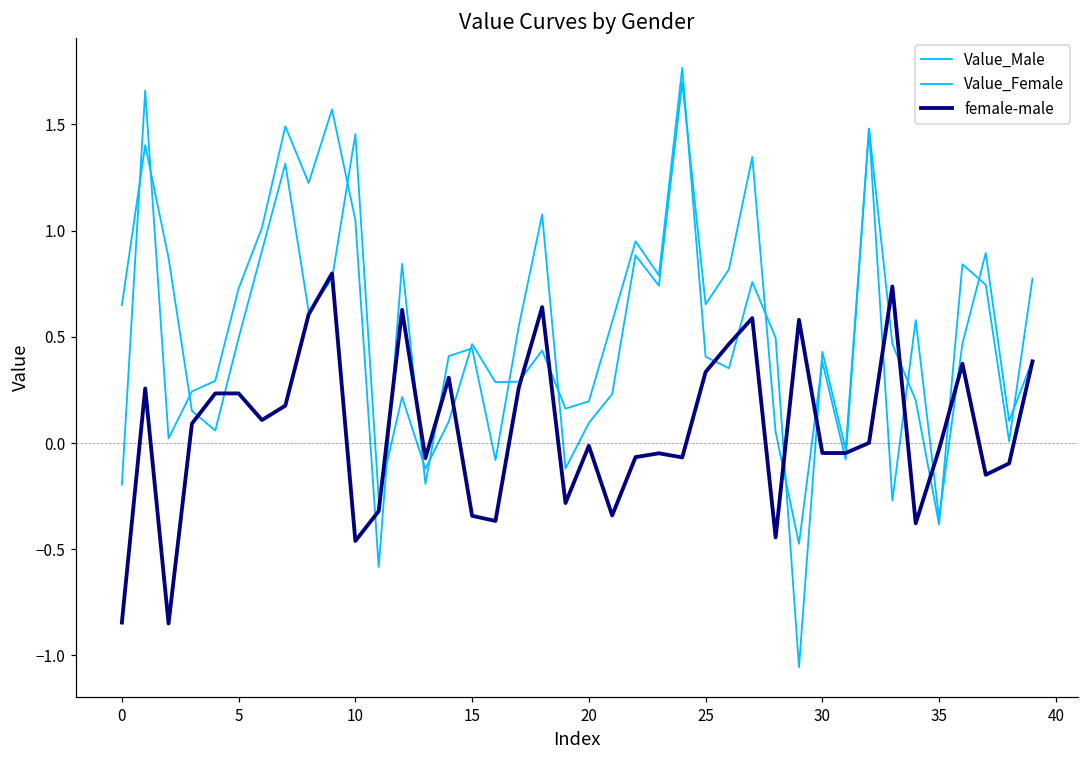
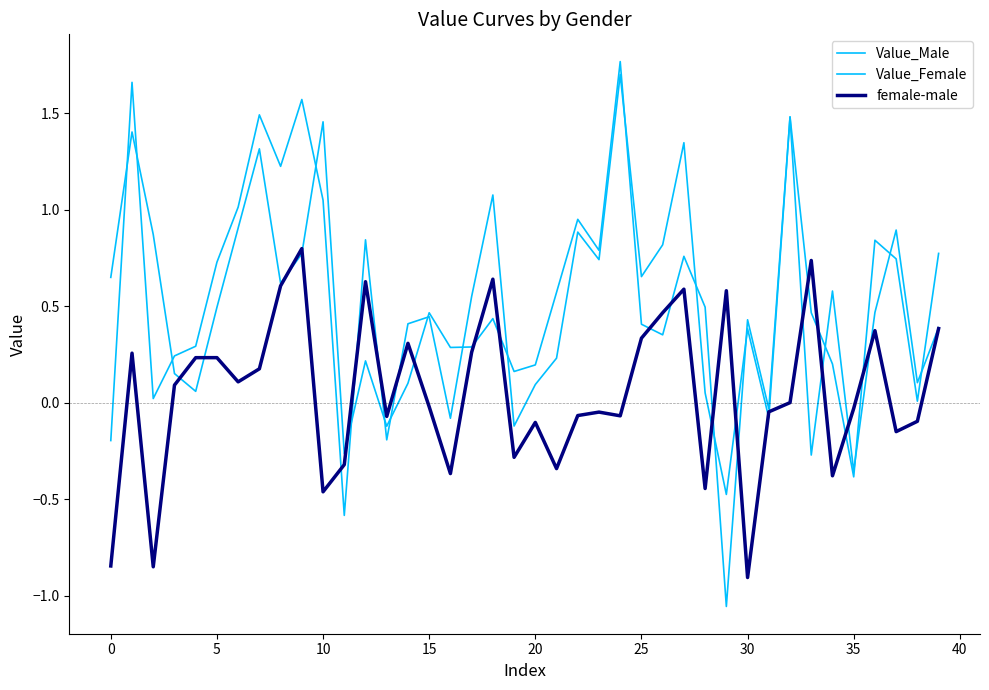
  {
    "female-male": {
      "0": -0.84,
      "5": 0.23,
      "10": -0.46,
-     "15": -0.34,
-     "20": -0.01,
+     "15": -0.02,
+     "20": -0.10,
      "25": 0.33,
-     "30": -0.05,
+     "30": -0.90,
      "35": -0.03
    }
  }
